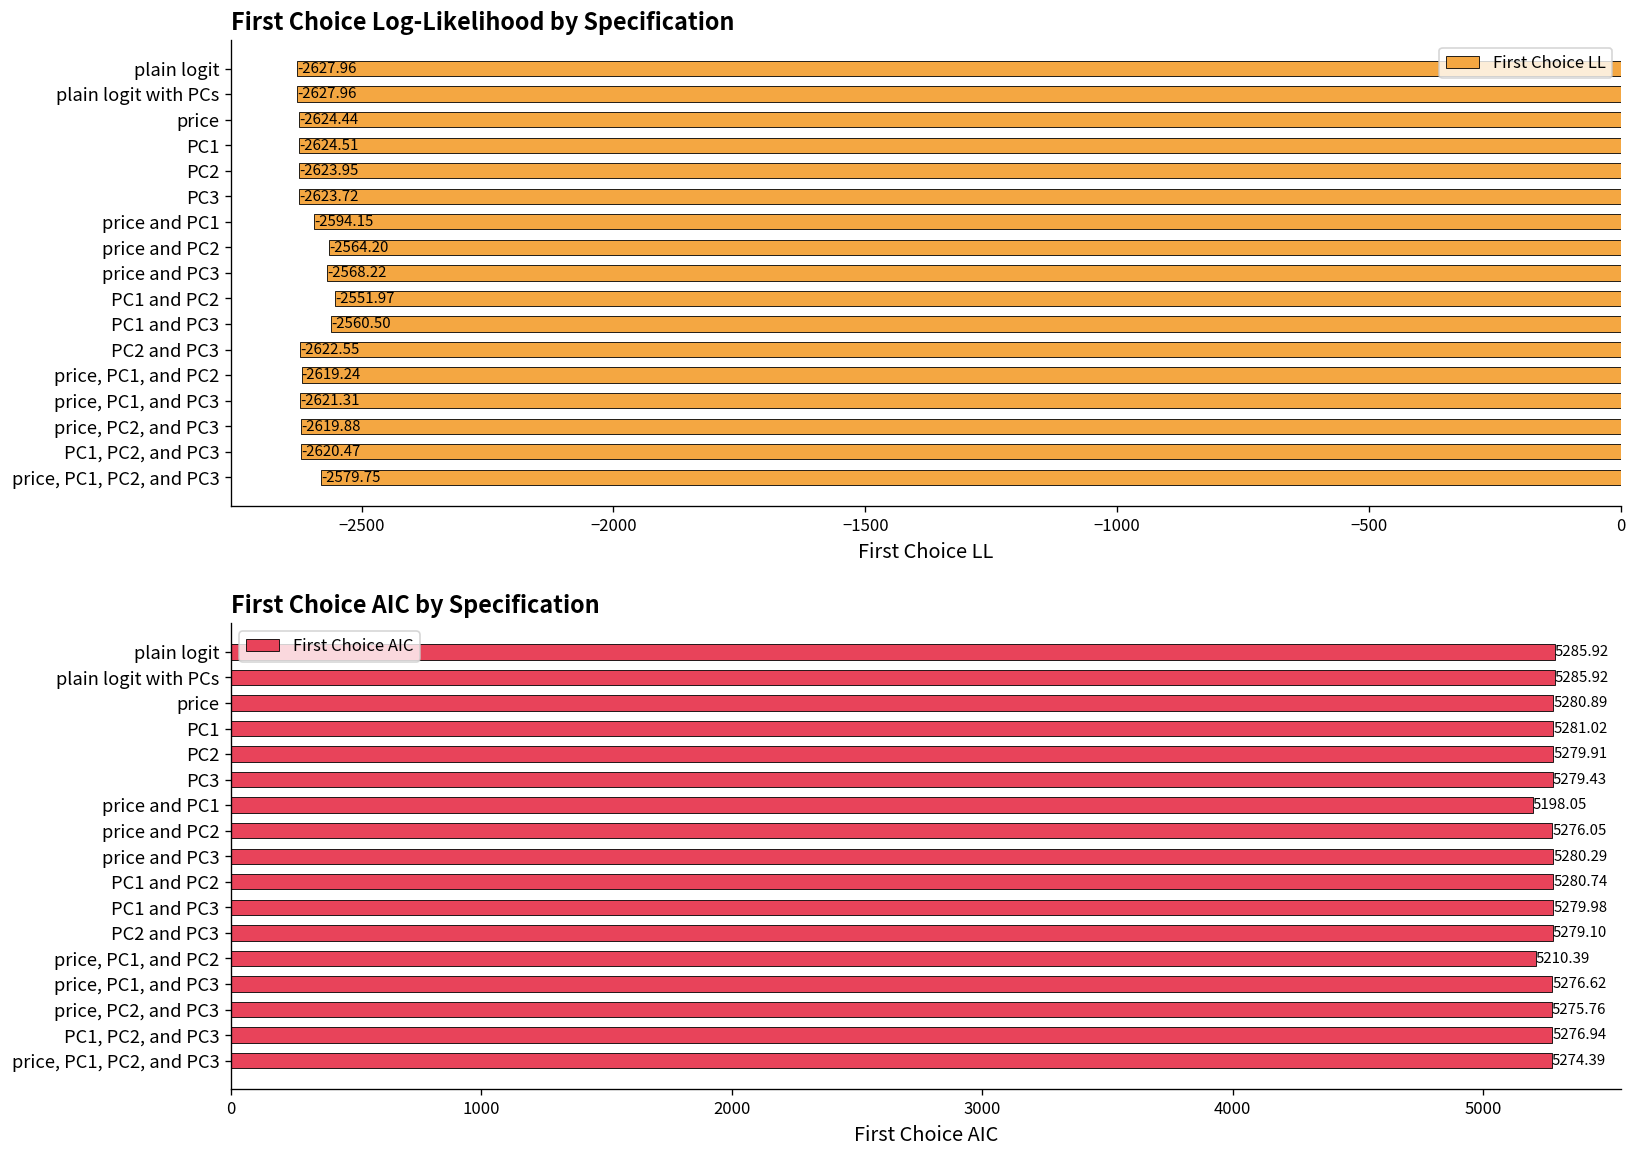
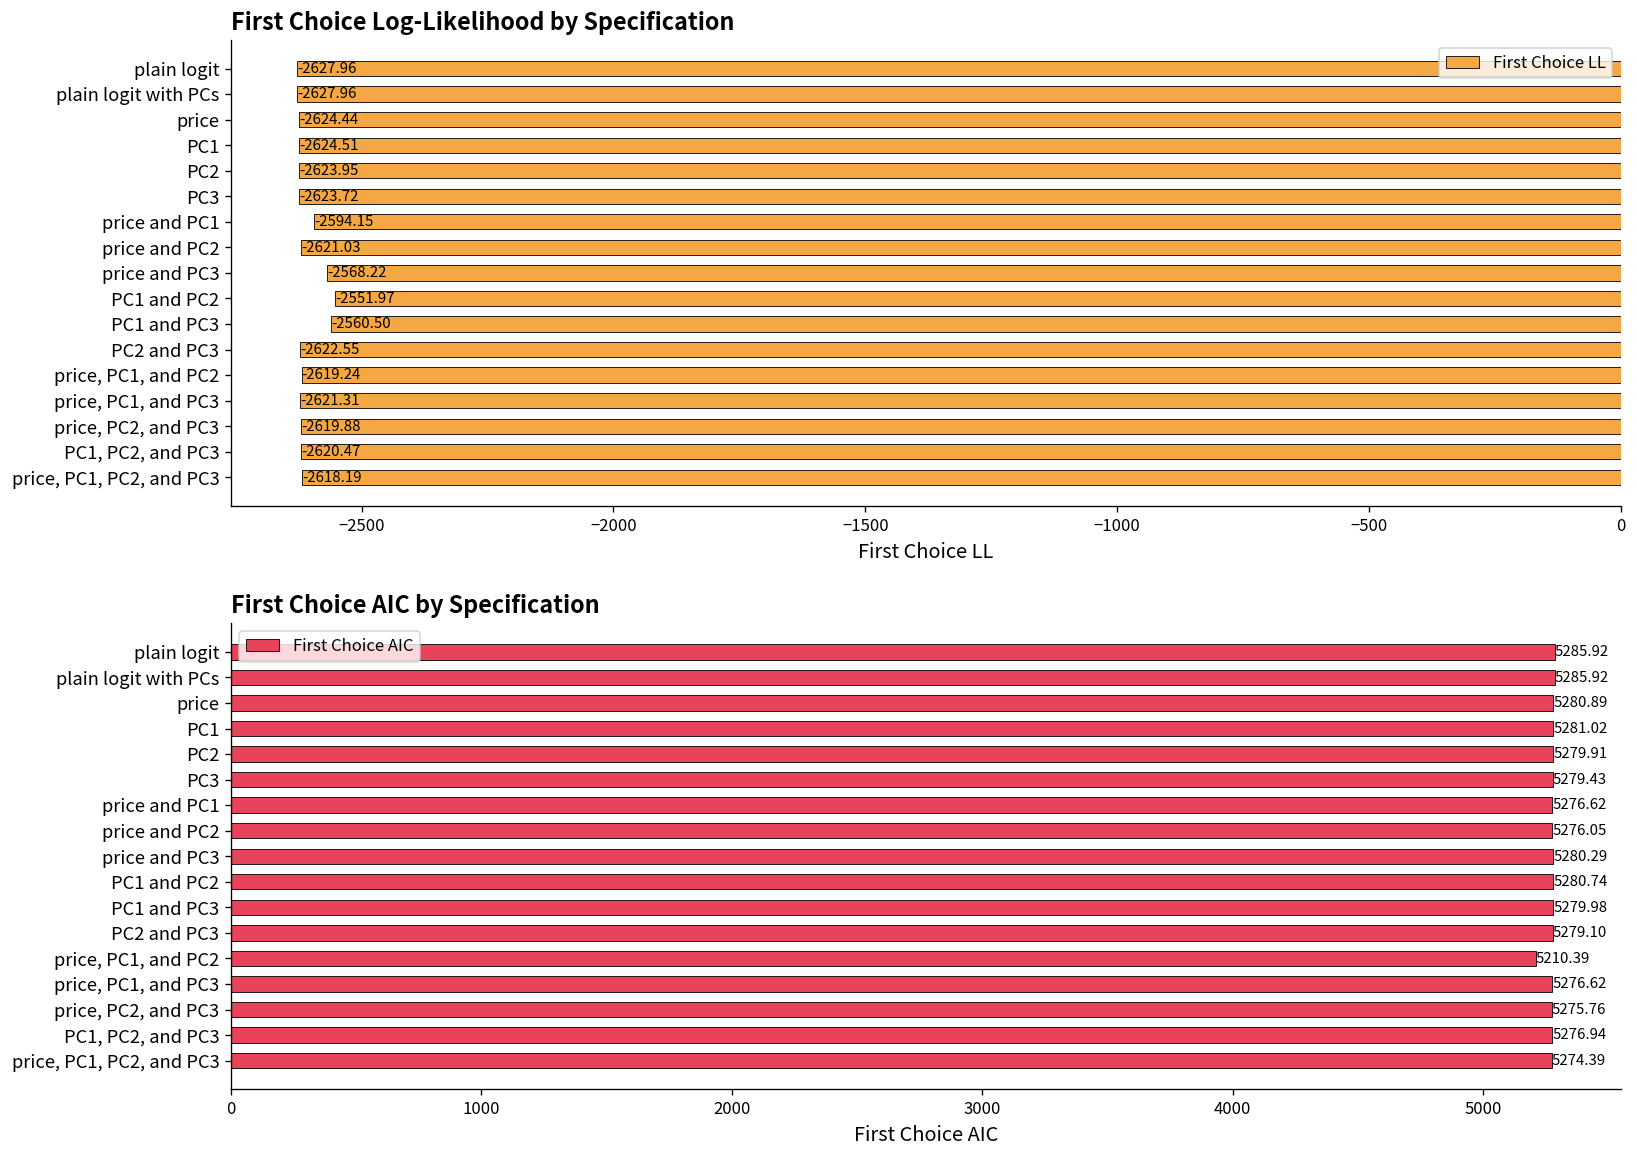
  {
    "First Choice Log-Likelihood by Specification": {
      "plain logit": -2627.96,
      "plain logit with PCs": -2627.96,
      "price": -2624.44,
      "PC1": -2624.51,
      "PC2": -2623.95,
      "PC3": -2623.72,
      "price and PC1": -2594.15,
-     "price and PC2": -2564.20,
+     "price and PC2": -2621.03,
      "price and PC3": -2568.22,
      "PC1 and PC2": -2551.97,
      "PC1 and PC3": -2560.50,
      "PC2 and PC3": -2622.55,
      "price, PC1, and PC2": -2619.24,
      "price, PC1, and PC3": -2621.31,
      "price, PC2, and PC3": -2619.88,
      "PC1, PC2, and PC3": -2620.47,
-     "price, PC1, PC2, and PC3": -2579.75
+     "price, PC1, PC2, and PC3": -2618.19
    },
    "First Choice AIC by Specification": {
      "plain logit": 5285.92,
      "plain logit with PCs": 5285.92,
      "price": 5280.89,
      "PC1": 5281.02,
      "PC2": 5279.91,
      "PC3": 5279.43,
-     "price and PC1": 5198.05,
+     "price and PC1": 5276.62,
      "price and PC2": 5276.05,
      "price and PC3": 5280.29,
      "PC1 and PC2": 5280.74,
      "PC1 and PC3": 5279.98,
      "PC2 and PC3": 5279.10,
      "price, PC1, and PC2": 5210.39,
      "price, PC1, and PC3": 5276.62,
      "price, PC2, and PC3": 5275.76,
      "PC1, PC2, and PC3": 5276.94,
      "price, PC1, PC2, and PC3": 5274.39
    }
  }
